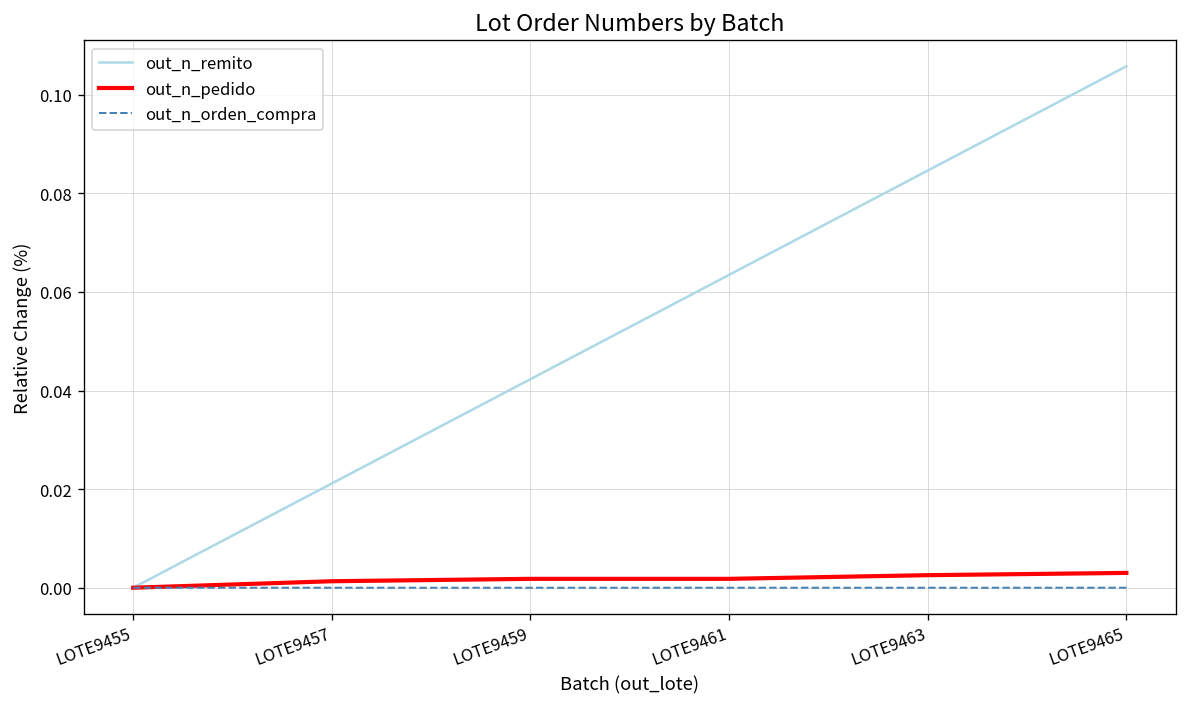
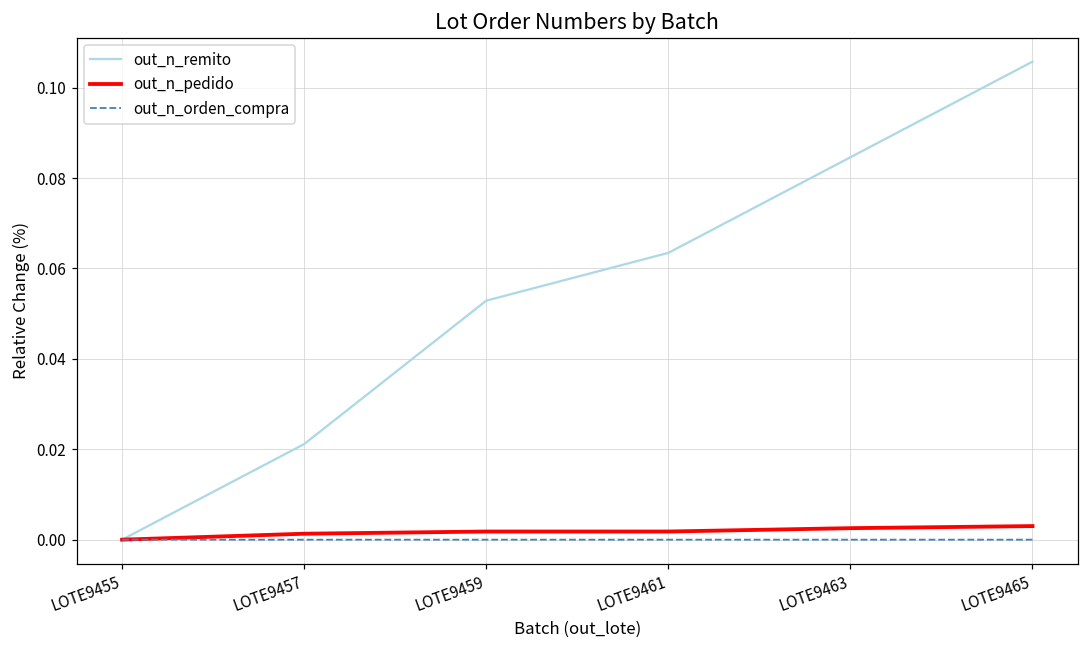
  {
    "out_n_remito": {
      "LOTE9457": 0.021,
-     "LOTE9459": 0.042,
+     "LOTE9459": 0.053,
      "LOTE9461": 0.063,
      "LOTE9463": 0.085,
      "LOTE9465": 0.106
    },
    "out_n_pedido": {
      "LOTE9457": 0.001,
      "LOTE9459": 0.002,
      "LOTE9461": 0.002,
      "LOTE9463": 0.003,
      "LOTE9465": 0.003
    },
    "out_n_orden_compra": {
      "LOTE9457": 0.000,
      "LOTE9459": 0.000,
      "LOTE9461": 0.000,
      "LOTE9463": 0.000,
      "LOTE9465": 0.000
    }
  }
